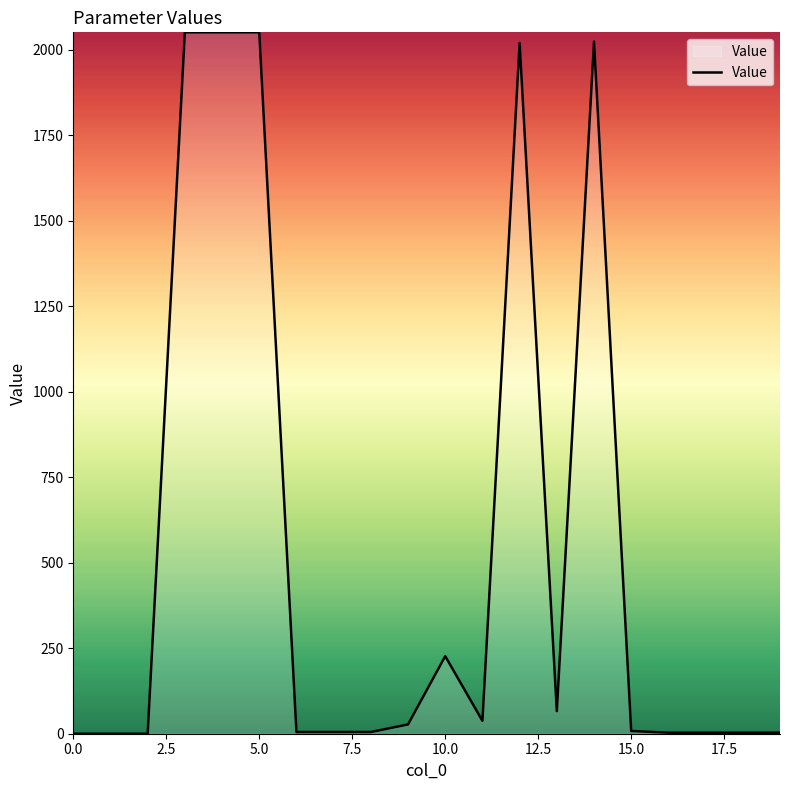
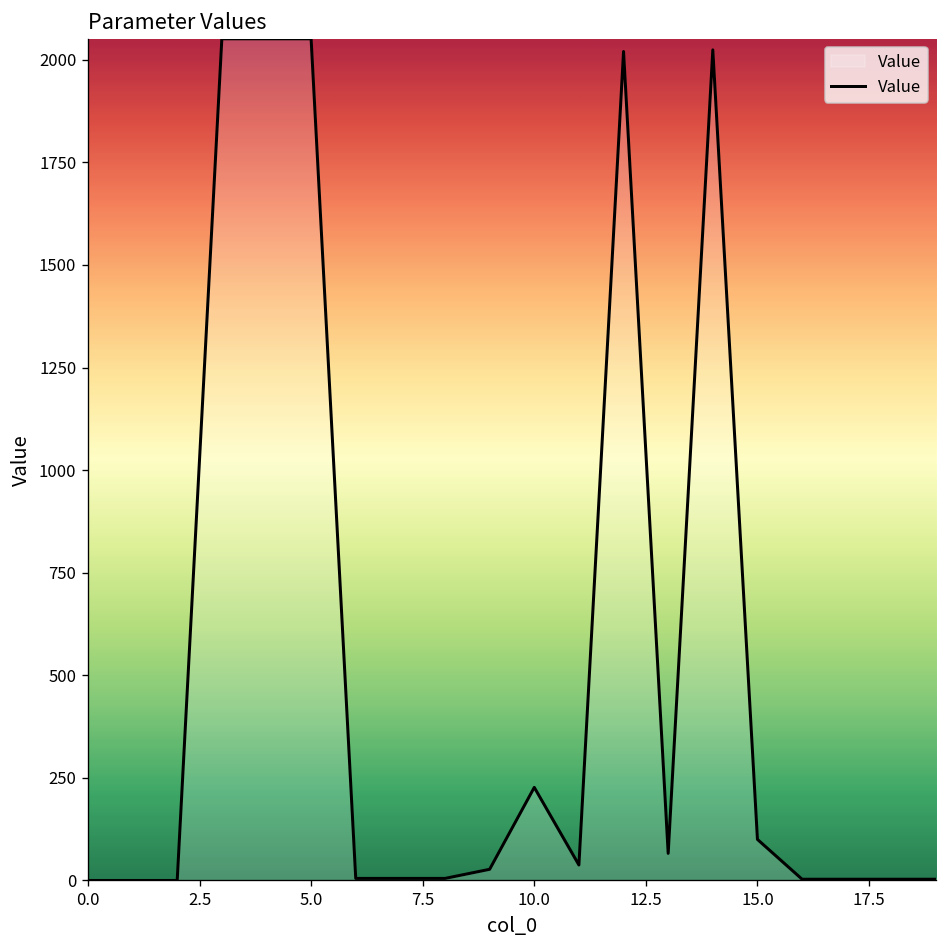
  {
    "0.0": 0,
    "5.0": 2050,
    "10.0": 230,
-   "15.0": 10
+   "15.0": 100
  }
